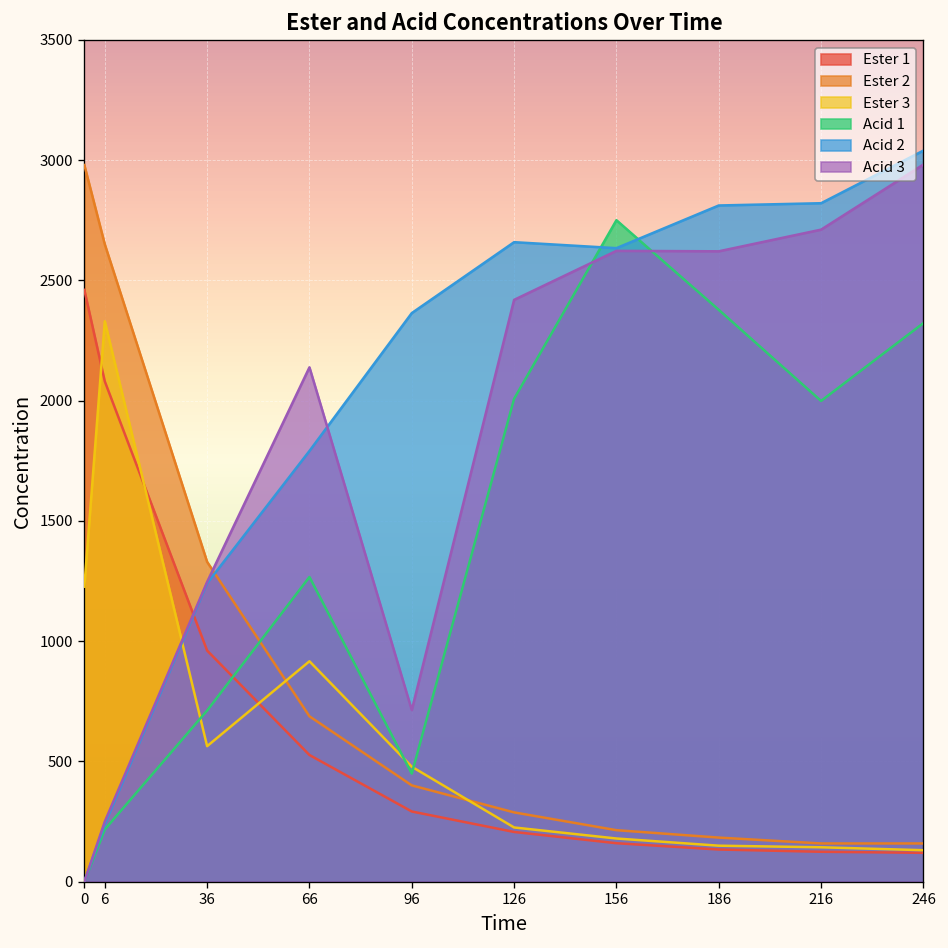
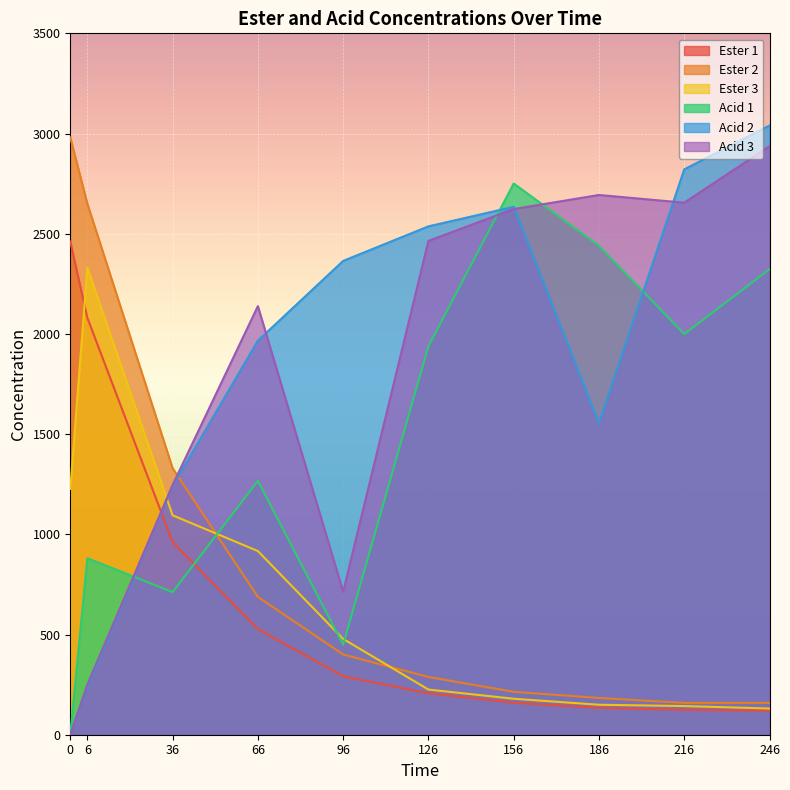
  {
    "Ester 3": {
      "0": 1230,
      "6": 2330,
-     "36": 560,
+     "36": 1090,
      "66": 920,
      "96": 480,
      "126": 230,
      "156": 180,
      "186": 150,
      "216": 140
    },
    "Acid 1": {
-     "6": 220,
+     "6": 880,
      "36": 710,
      "66": 1270,
      "96": 450,
-     "126": 2010,
+     "126": 1940,
      "156": 2750,
-     "186": 2380,
+     "186": 2440,
      "216": 2000,
      "246": 2320
    },
    "Acid 2": {
-     "66": 1790,
+     "66": 1970,
      "96": 2360,
-     "126": 2660,
-     "186": 2810,
+     "126": 2540,
+     "186": 1550,
      "216": 2820,
      "246": 3040
    },
    "Acid 3": {
      "66": 2140,
      "96": 710,
-     "126": 2420,
-     "186": 2620,
-     "216": 2710,
-     "246": 2980
+     "126": 2460,
+     "186": 2690,
+     "216": 2660,
+     "246": 2940
    }
  }
